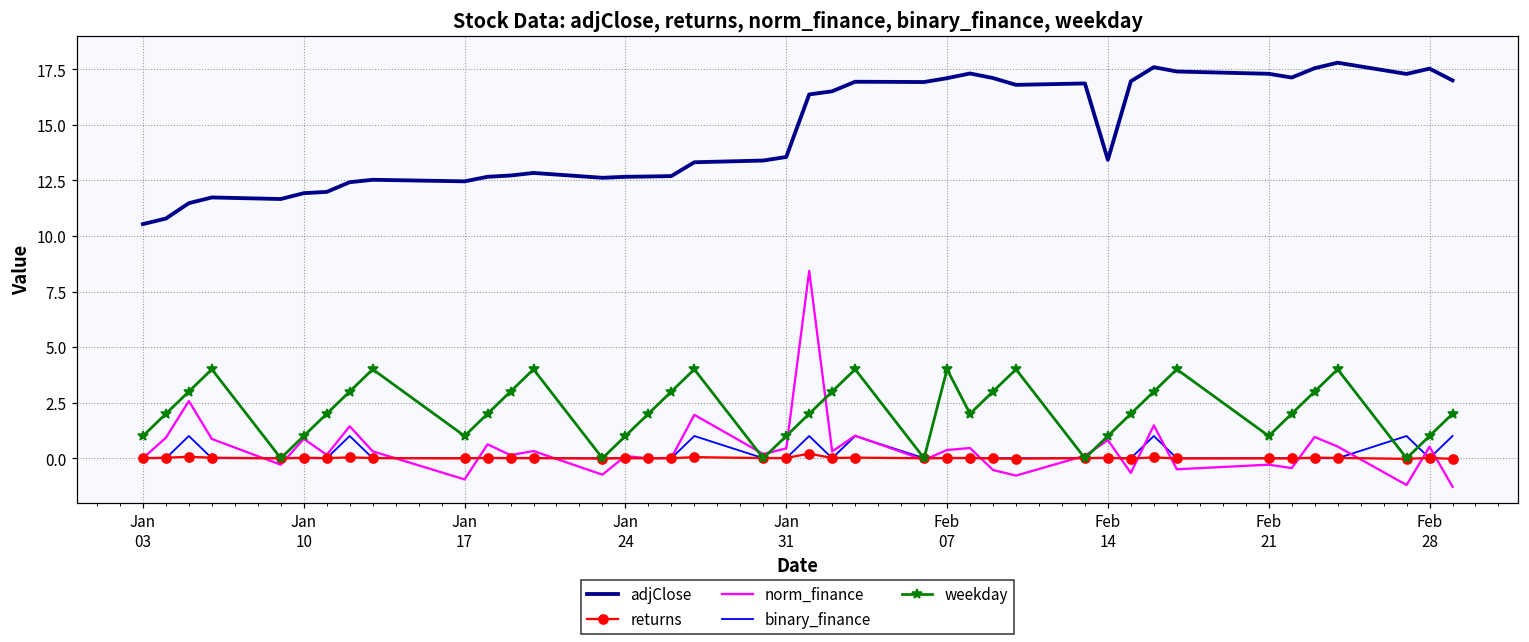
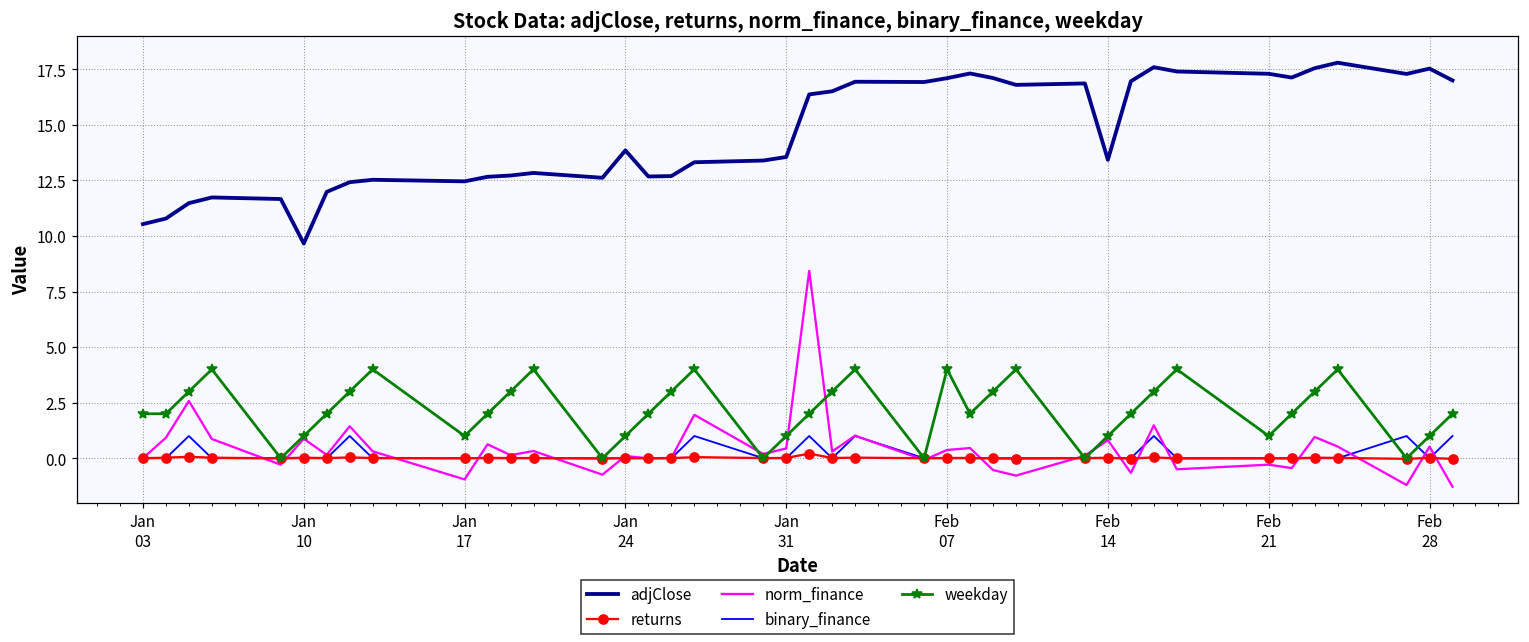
  {
    "adjClose": {
      "Jan 03": 10.5,
-     "Jan 10": 11.9,
+     "Jan 10": 9.7,
      "Jan 17": 12.5,
-     "Jan 24": 12.7,
+     "Jan 24": 13.8,
      "Jan 31": 13.6,
      "Feb 07": 17.1,
      "Feb 14": 13.4,
      "Feb 21": 17.3,
      "Feb 28": 17.5
    },
    "norm_finance": {
      "Jan 17": -1.0,
      "Jan 31": 0.4,
      "Feb 07": 0.4,
      "Feb 14": 0.8,
      "Feb 21": -0.3,
      "Feb 28": 0.5
    },
    "weekday": {
-     "Jan 03": 1,
+     "Jan 03": 2,
      "Jan 17": 1,
      "Jan 24": 1,
      "Jan 31": 1,
      "Feb 07": 4,
      "Feb 14": 1,
      "Feb 21": 1,
      "Feb 28": 1
    }
  }
